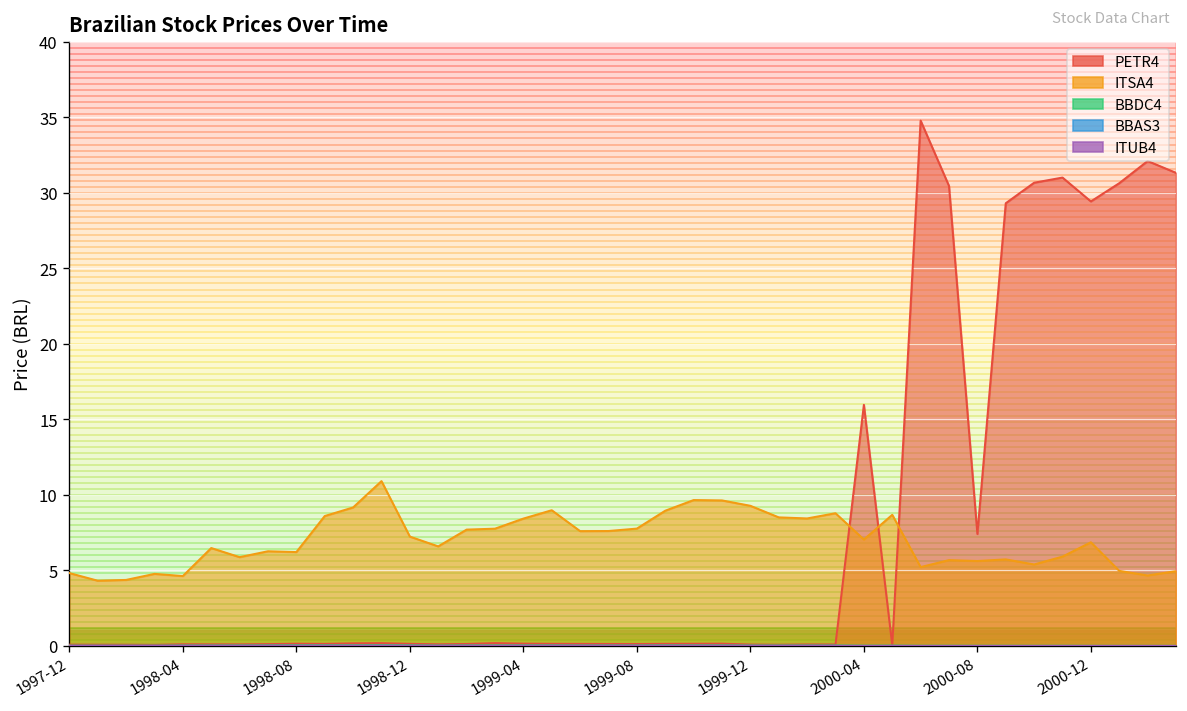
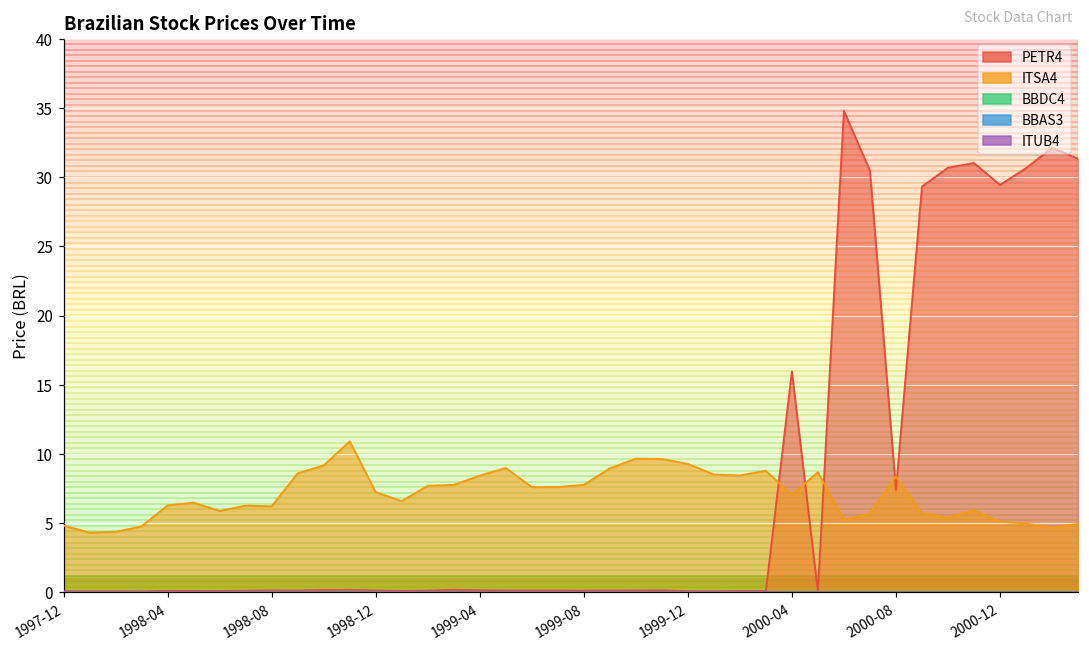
  {
    "PETR4": {
      "2000-04": 16.0,
      "2000-08": 7.4,
      "2000-12": 29.4
    },
    "ITSA4": {
      "1997-12": 4.8,
-     "1998-04": 4.6,
+     "1998-04": 6.3,
      "1998-08": 6.2,
      "1998-12": 7.2,
      "1999-04": 8.4,
      "1999-08": 7.8,
      "1999-12": 9.3,
      "2000-04": 7.1,
-     "2000-08": 5.6,
-     "2000-12": 6.9
+     "2000-08": 8.4,
+     "2000-12": 5.1
    }
  }
